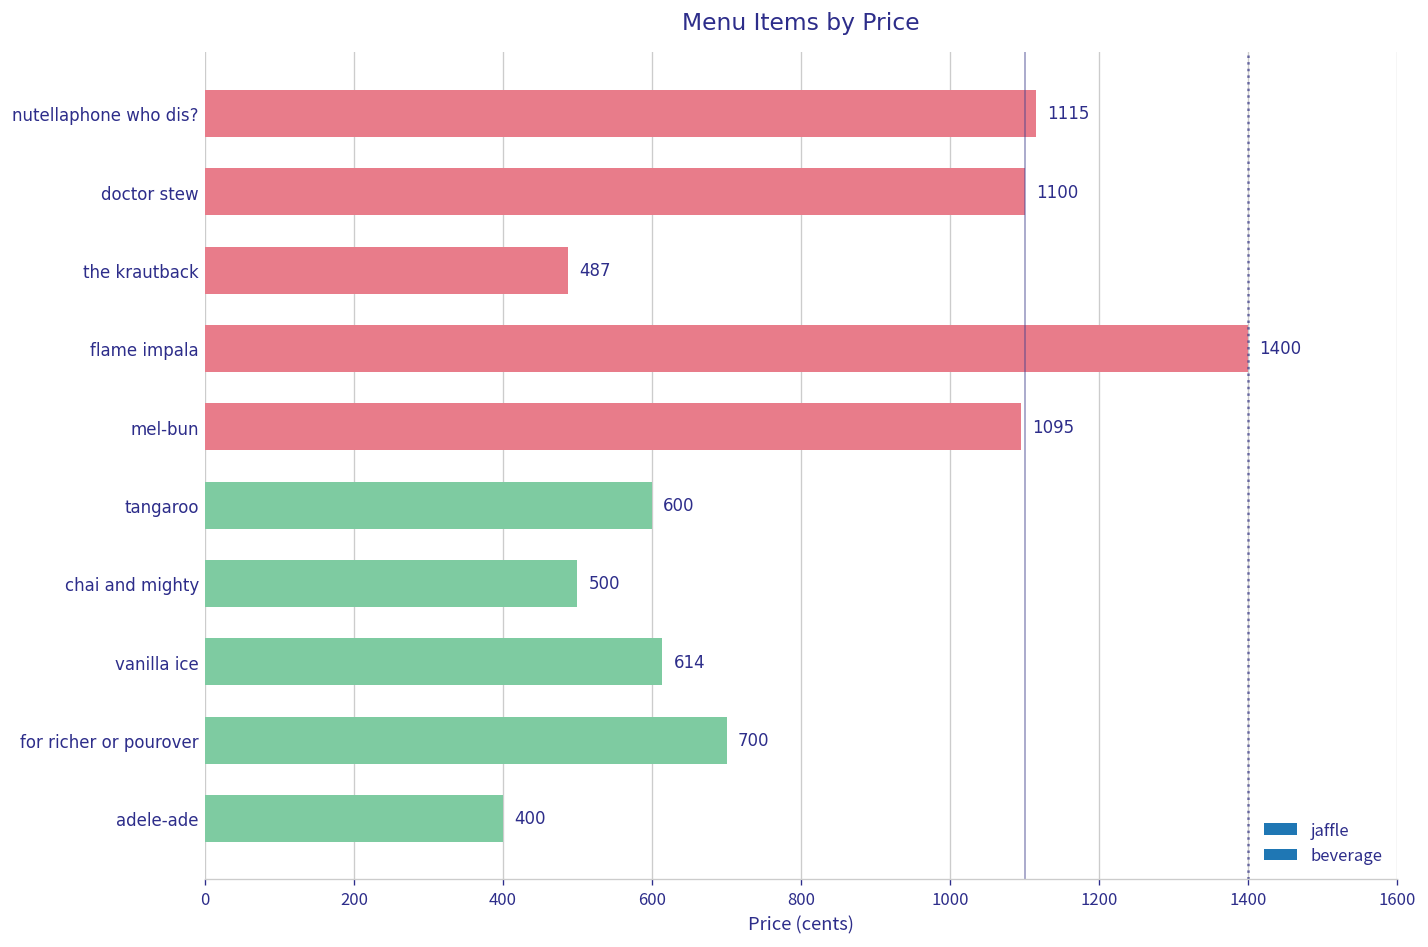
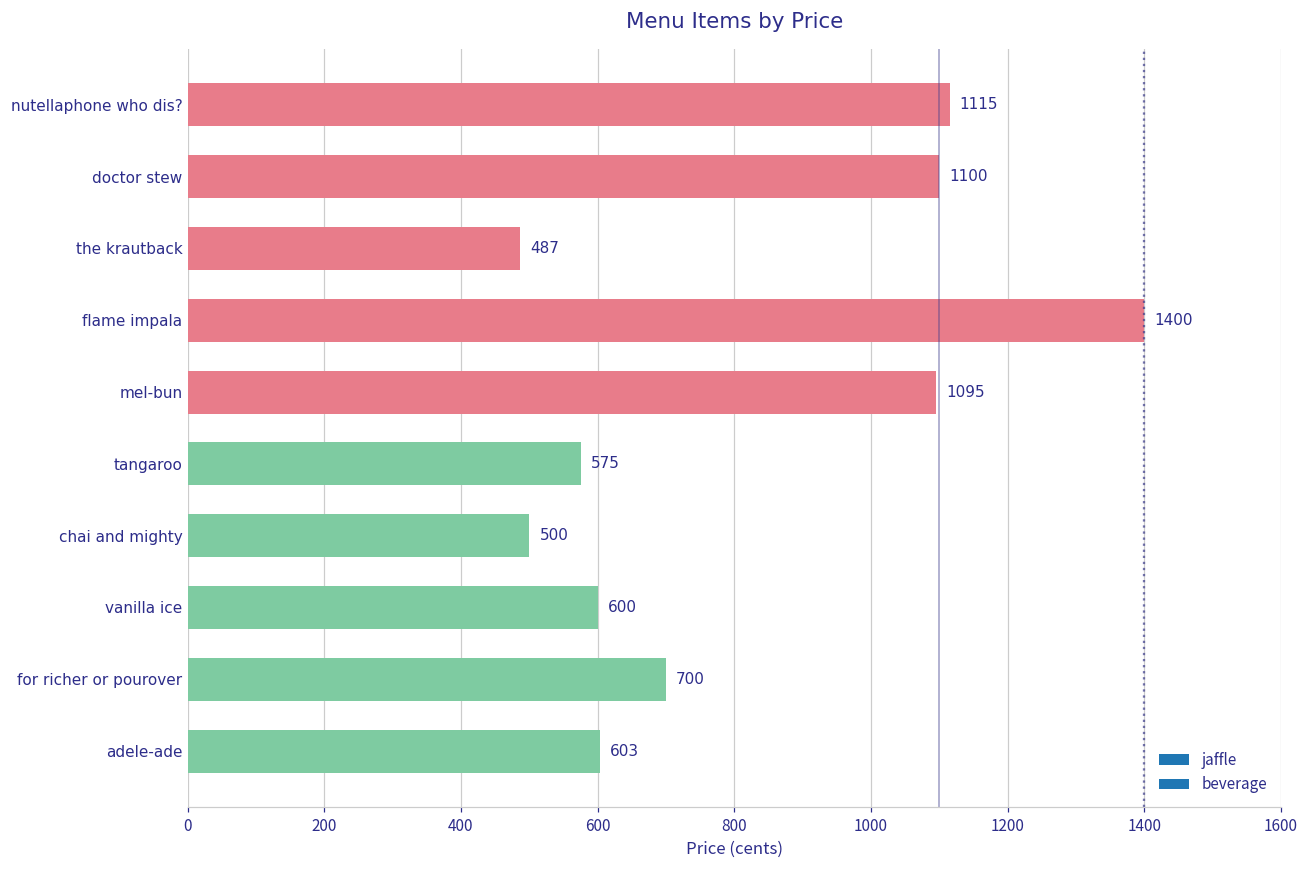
  {
    "nutellaphone who dis?": 1115,
    "doctor stew": 1100,
    "the krautback": 487,
    "flame impala": 1400,
    "mel-bun": 1095,
-   "tangaroo": 600,
+   "tangaroo": 575,
    "chai and mighty": 500,
-   "vanilla ice": 614,
+   "vanilla ice": 600,
    "for richer or pourover": 700,
-   "adele-ade": 400
+   "adele-ade": 603
  }
